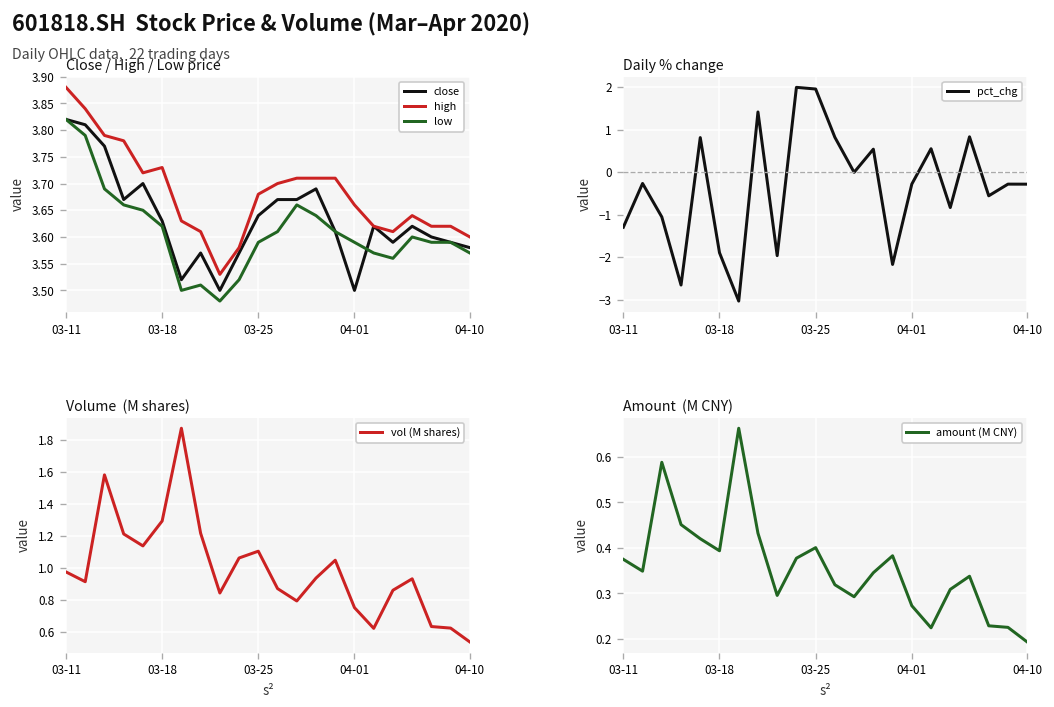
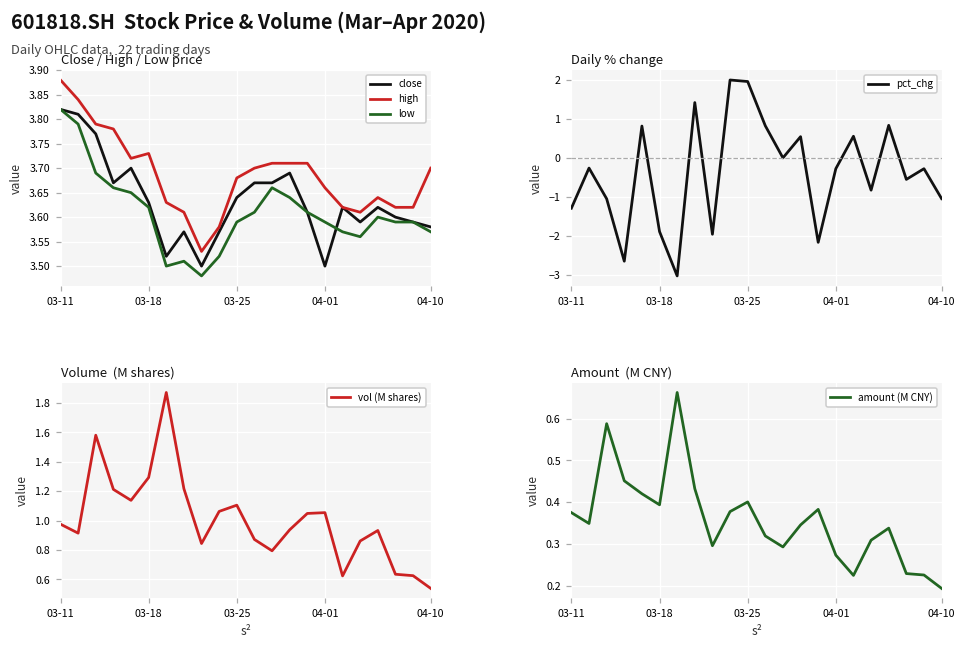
  {
    "Close / High / Low price": {
      "close": {
        "03-18": 3.63,
        "03-25": 3.64,
        "04-01": 3.5,
        "04-10": 3.58
      },
      "high": {
        "03-11": 3.88,
        "03-18": 3.73,
        "03-25": 3.68,
        "04-01": 3.66,
-       "04-10": 3.6
+       "04-10": 3.7
      },
      "low": {
        "03-18": 3.62,
        "03-25": 3.59,
        "04-01": 3.59,
        "04-10": 3.57
      }
    },
    "Daily % change": {
      "03-11": -1.3,
      "03-18": -1.9,
      "03-25": 2.0,
      "04-01": -0.3,
-     "04-10": -0.3
+     "04-10": -1.0
    },
    "Volume (M shares)": {
      "03-11": 0.98,
      "03-18": 1.29,
      "03-25": 1.11,
-     "04-01": 0.75,
+     "04-01": 1.05,
      "04-10": 0.54
    },
    "Amount (M CNY)": {
      "03-11": 0.37,
      "03-18": 0.39,
      "03-25": 0.40,
      "04-01": 0.27,
      "04-10": 0.19
    }
  }
